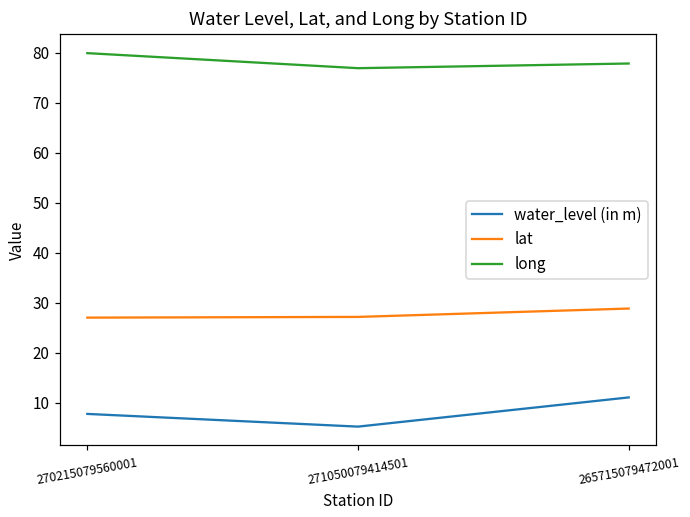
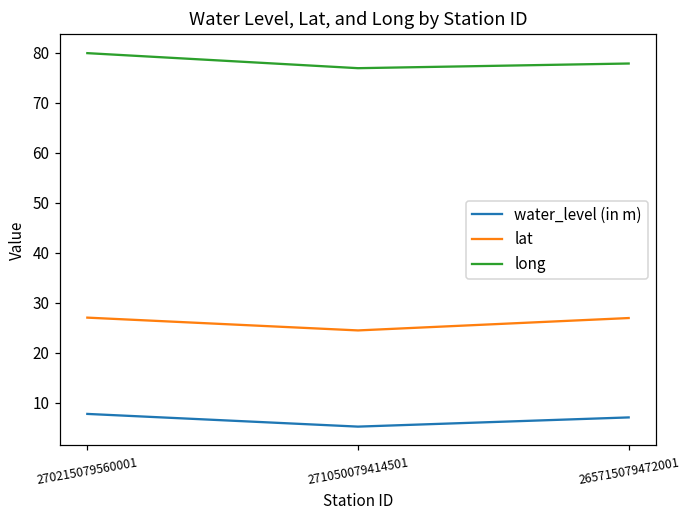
  {
    "water_level (in m)": {
      "270215079560001": 8,
      "271050079414501": 5,
-     "265715079472001": 11
+     "265715079472001": 7
    },
    "lat": {
      "270215079560001": 27,
-     "271050079414501": 27,
-     "265715079472001": 29
+     "271050079414501": 24,
+     "265715079472001": 27
    },
    "long": {
      "270215079560001": 80,
      "271050079414501": 77,
      "265715079472001": 78
    }
  }
